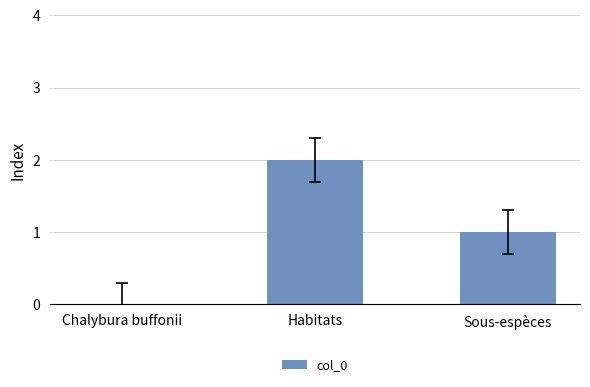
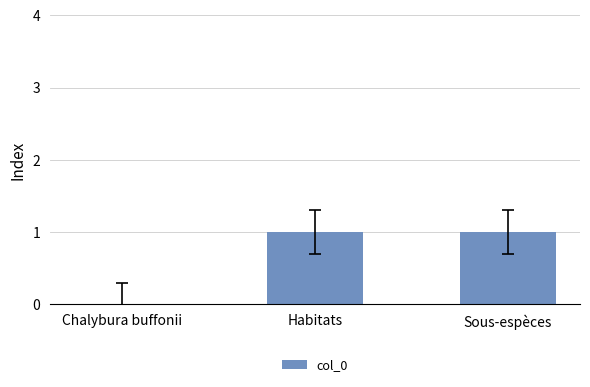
  {
    "col_0": {
      "Chalybura buffonii": 0,
-     "Habitats": 2,
+     "Habitats": 1,
      "Sous-espèces": 1
    }
  }
